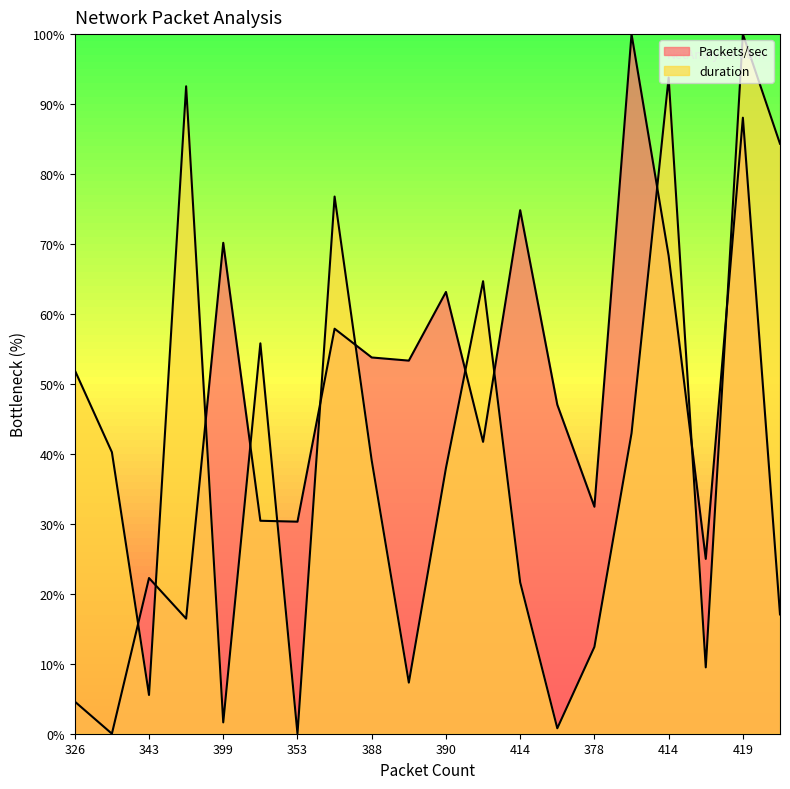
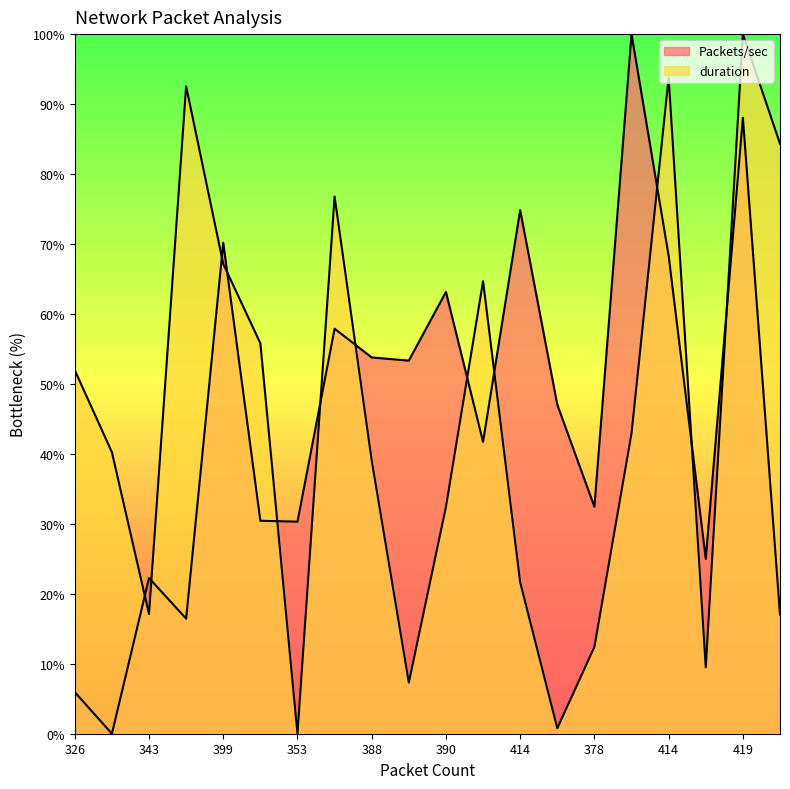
  {
    "Packets/sec": {
-     "326": "5%",
+     "326": "6%",
      "343": "22%",
      "399": "70%",
      "353": "30%",
      "388": "54%",
      "390": "63%",
      "378": "32%",
      "419": "88%"
    },
    "duration": {
      "326": "52%",
-     "343": "6%",
-     "399": "2%",
+     "343": "17%",
+     "399": "67%",
      "353": "0%",
      "388": "39%",
-     "390": "38%",
+     "390": "32%",
      "378": "12%",
      "419": "100%"
    }
  }
